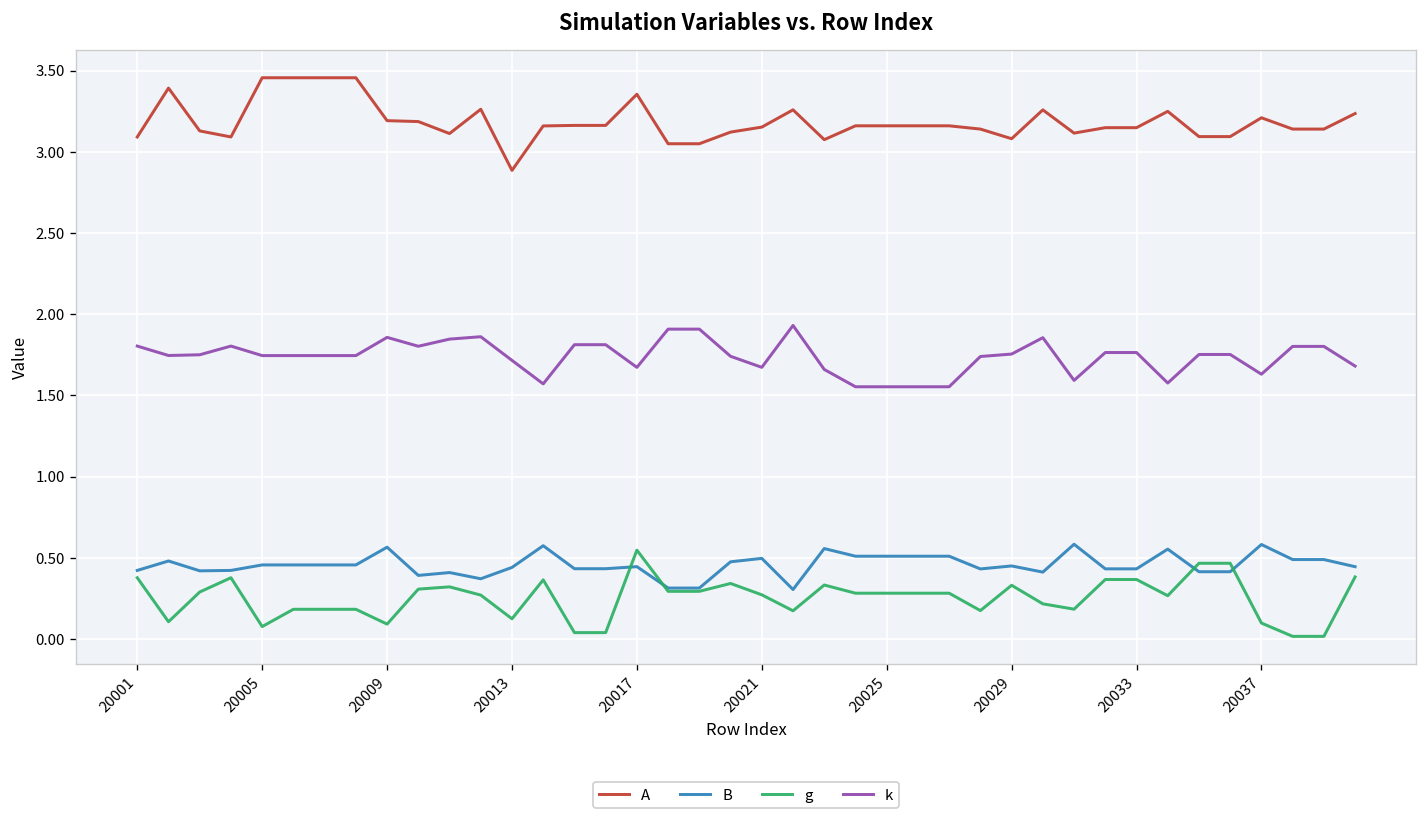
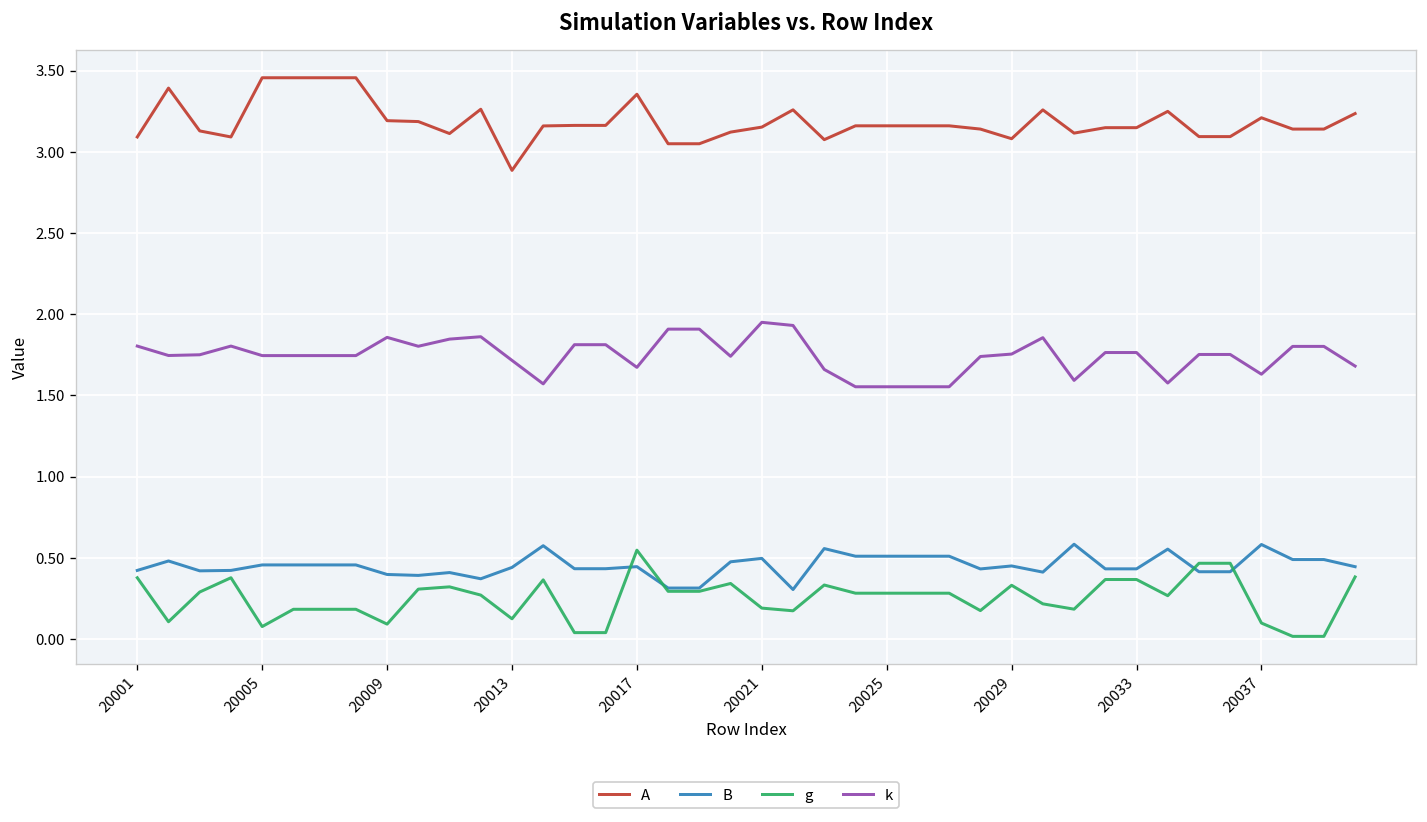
  {
    "A": {
      "20001": 3.09,
      "20005": 3.46,
      "20009": 3.19,
      "20013": 2.89,
      "20017": 3.35,
      "20021": 3.15,
      "20025": 3.16,
      "20029": 3.08,
      "20033": 3.15,
      "20037": 3.21
    },
    "B": {
      "20001": 0.42,
      "20005": 0.46,
-     "20009": 0.57,
+     "20009": 0.40,
      "20013": 0.44,
      "20017": 0.45,
      "20021": 0.50,
      "20025": 0.51,
      "20029": 0.45,
      "20033": 0.43,
      "20037": 0.58
    },
    "g": {
      "20001": 0.38,
      "20005": 0.08,
      "20009": 0.09,
      "20013": 0.13,
      "20017": 0.55,
-     "20021": 0.27,
+     "20021": 0.19,
      "20025": 0.28,
      "20029": 0.33,
      "20033": 0.37,
      "20037": 0.10
    },
    "k": {
      "20001": 1.80,
      "20005": 1.75,
      "20009": 1.86,
      "20013": 1.72,
      "20017": 1.67,
-     "20021": 1.67,
+     "20021": 1.95,
      "20025": 1.55,
      "20029": 1.76,
      "20033": 1.76,
      "20037": 1.63
    }
  }
